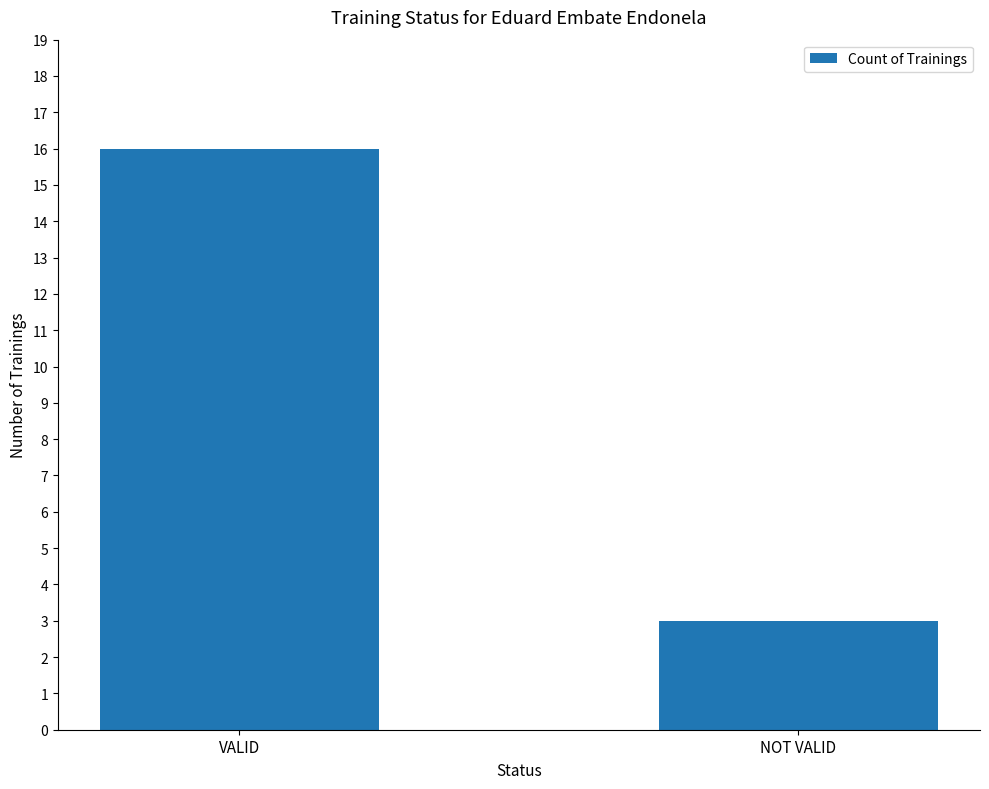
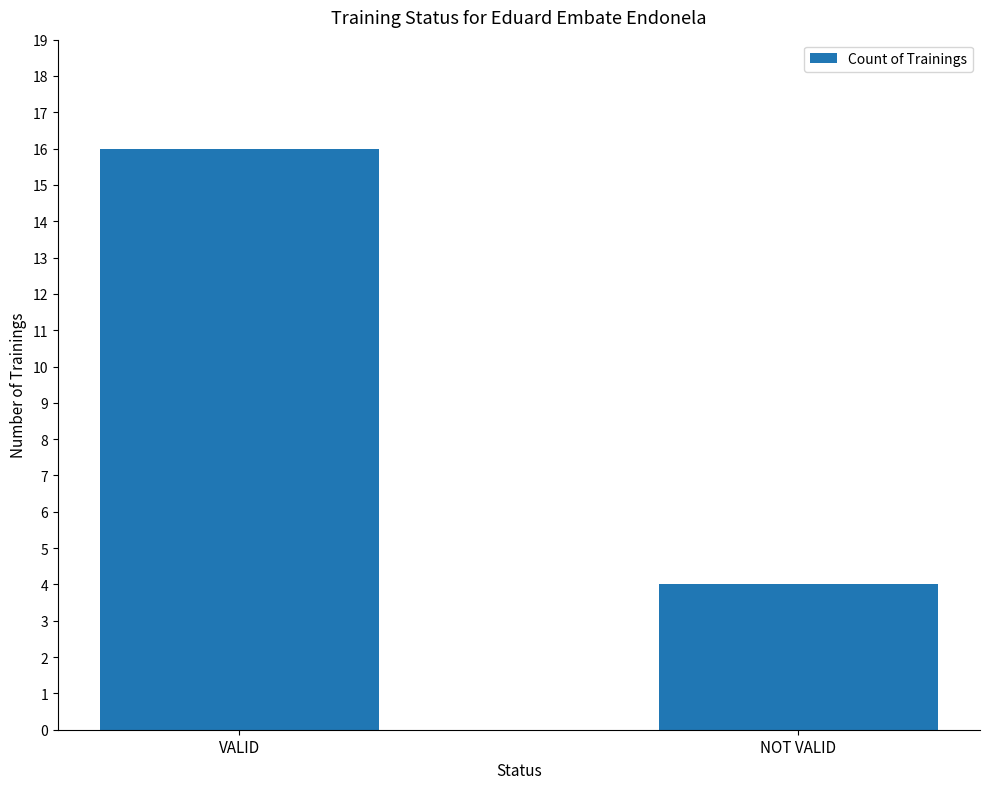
  {
    "VALID": 16,
-   "NOT VALID": 3
+   "NOT VALID": 4
  }
